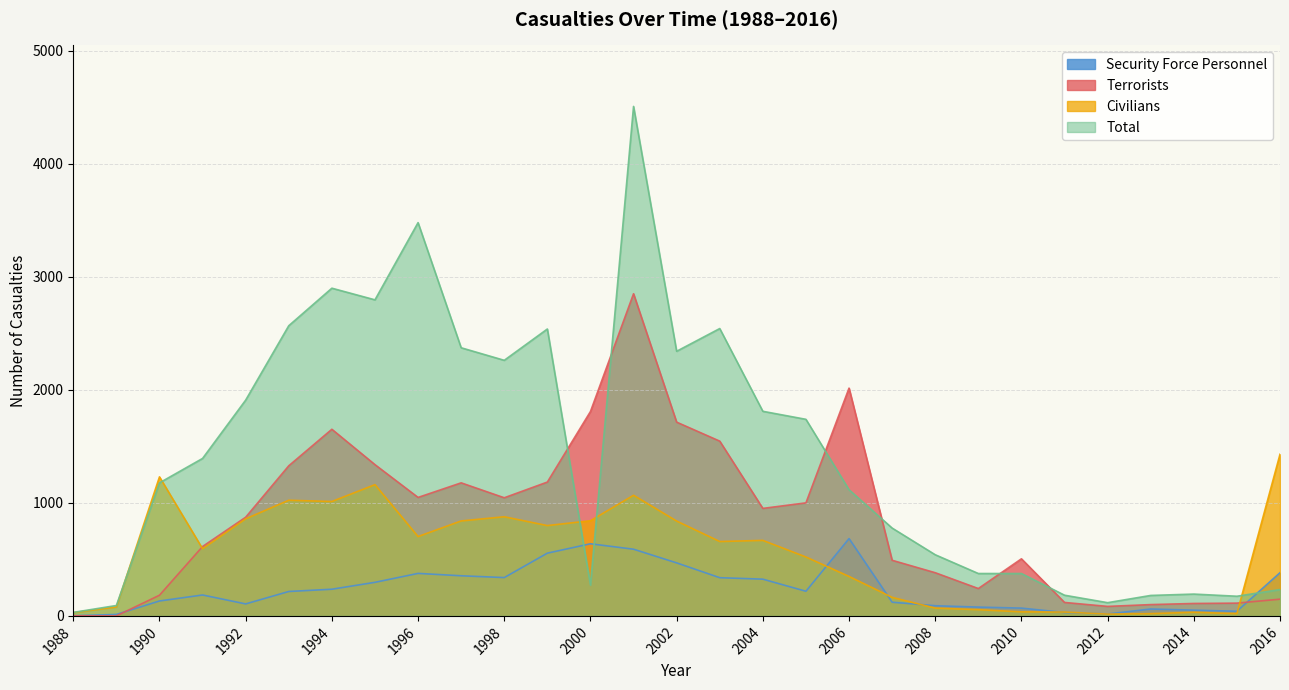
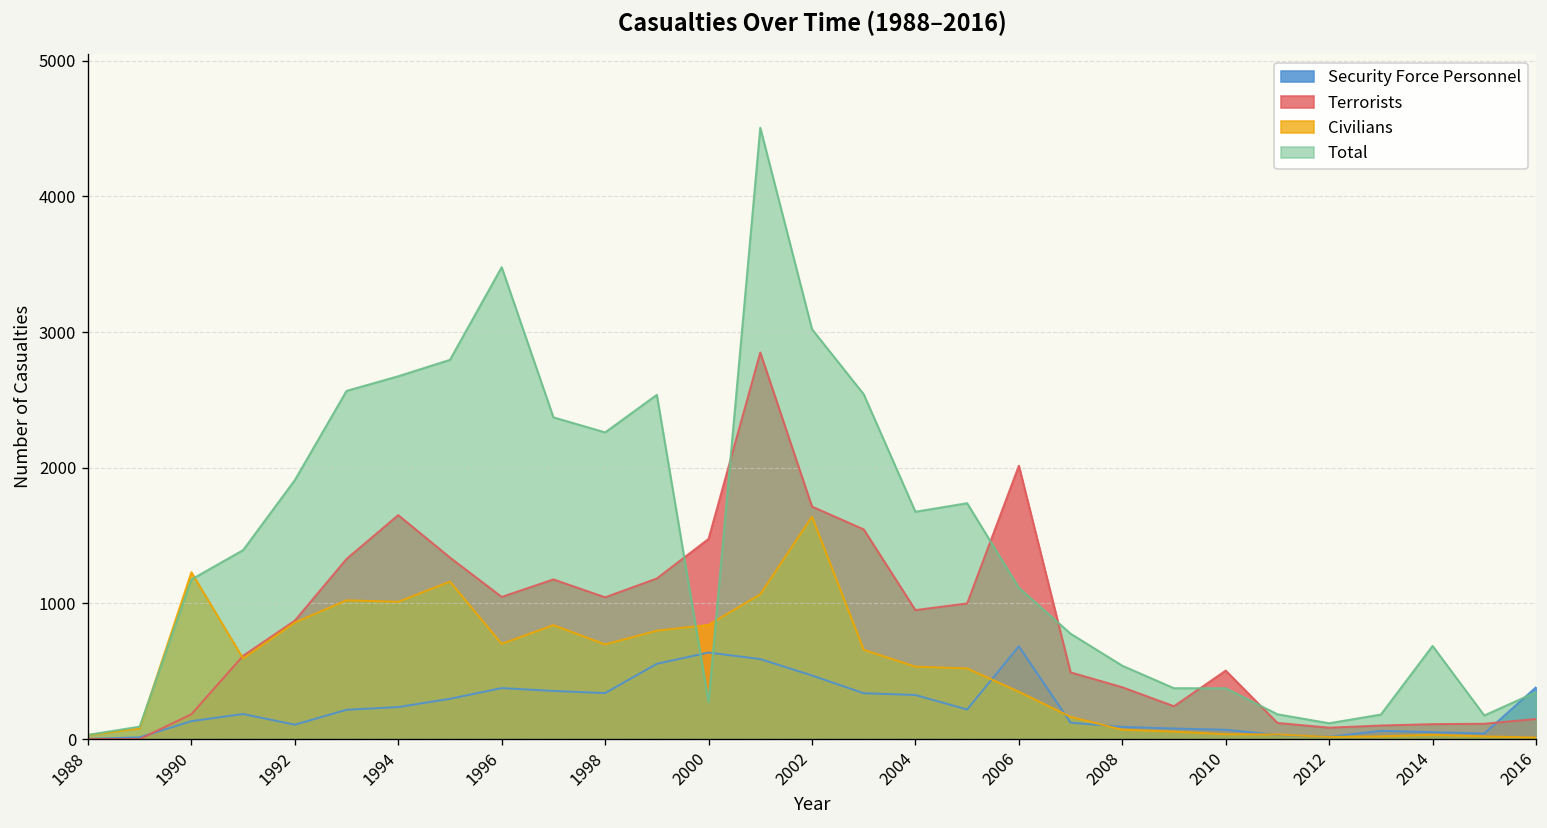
  {
    "Security Force Personnel": {
      "1990": 130,
      "1992": 110,
      "1994": 240,
      "1996": 380,
      "1998": 340,
      "2000": 640,
      "2002": 470,
      "2004": 330,
      "2006": 680,
      "2010": 70,
      "2016": 380
    },
    "Terrorists": {
      "1990": 180,
      "1994": 1650,
      "1996": 1050,
      "1998": 1050,
-     "2000": 1810,
+     "2000": 1480,
      "2002": 1710,
      "2004": 950,
      "2006": 2020,
      "2008": 380,
      "2010": 510,
      "2012": 80,
      "2014": 110,
      "2016": 150
    },
    "Civilians": {
      "1990": 1230,
      "1994": 1010,
      "1996": 700,
-     "1998": 880,
+     "1998": 700,
      "2000": 840,
-     "2002": 840,
-     "2004": 670,
+     "2002": 1640,
+     "2004": 530,
      "2006": 350,
      "2010": 40,
-     "2016": 1430
+     "2016": 10
    },
    "Total": {
      "1990": 1180,
      "1992": 1910,
-     "1994": 2900,
+     "1994": 2680,
      "1996": 3480,
      "1998": 2260,
      "2000": 270,
-     "2002": 2340,
-     "2004": 1810,
+     "2002": 3020,
+     "2004": 1680,
      "2006": 1120,
      "2008": 540,
      "2010": 380,
      "2012": 120,
-     "2014": 190,
-     "2016": 230
+     "2014": 690,
+     "2016": 350
    }
  }
